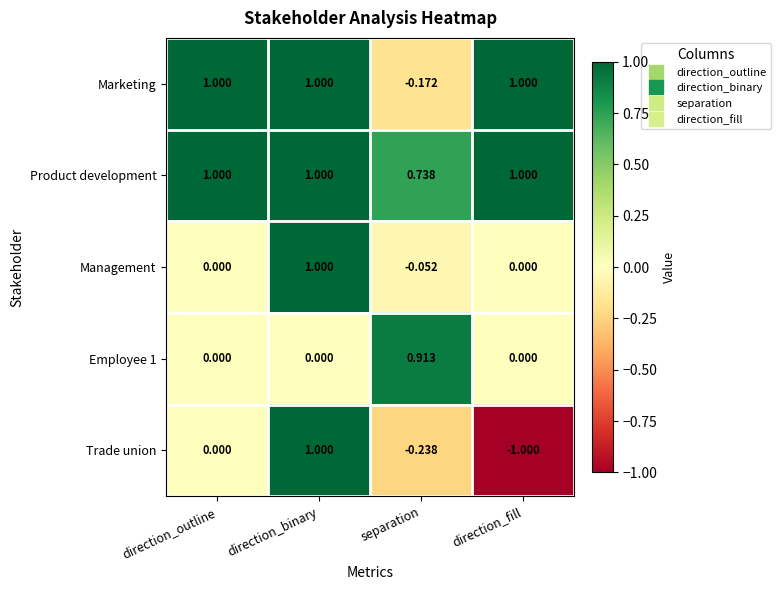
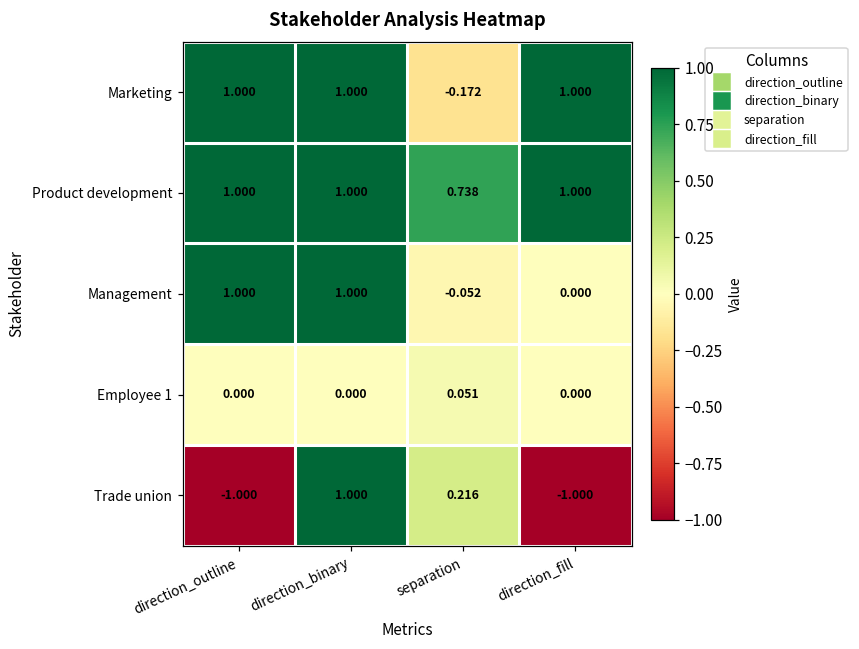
  {
    "Marketing": {
      "direction_outline": 1.000,
      "direction_binary": 1.000,
      "separation": -0.172,
      "direction_fill": 1.000
    },
    "Product development": {
      "direction_outline": 1.000,
      "direction_binary": 1.000,
      "separation": 0.738,
      "direction_fill": 1.000
    },
    "Management": {
-     "direction_outline": 0.000,
+     "direction_outline": 1.000,
      "direction_binary": 1.000,
      "separation": -0.052,
      "direction_fill": 0.000
    },
    "Employee 1": {
      "direction_outline": 0.000,
      "direction_binary": 0.000,
-     "separation": 0.913,
+     "separation": 0.051,
      "direction_fill": 0.000
    },
    "Trade union": {
-     "direction_outline": 0.000,
+     "direction_outline": -1.000,
      "direction_binary": 1.000,
-     "separation": -0.238,
+     "separation": 0.216,
      "direction_fill": -1.000
    }
  }
